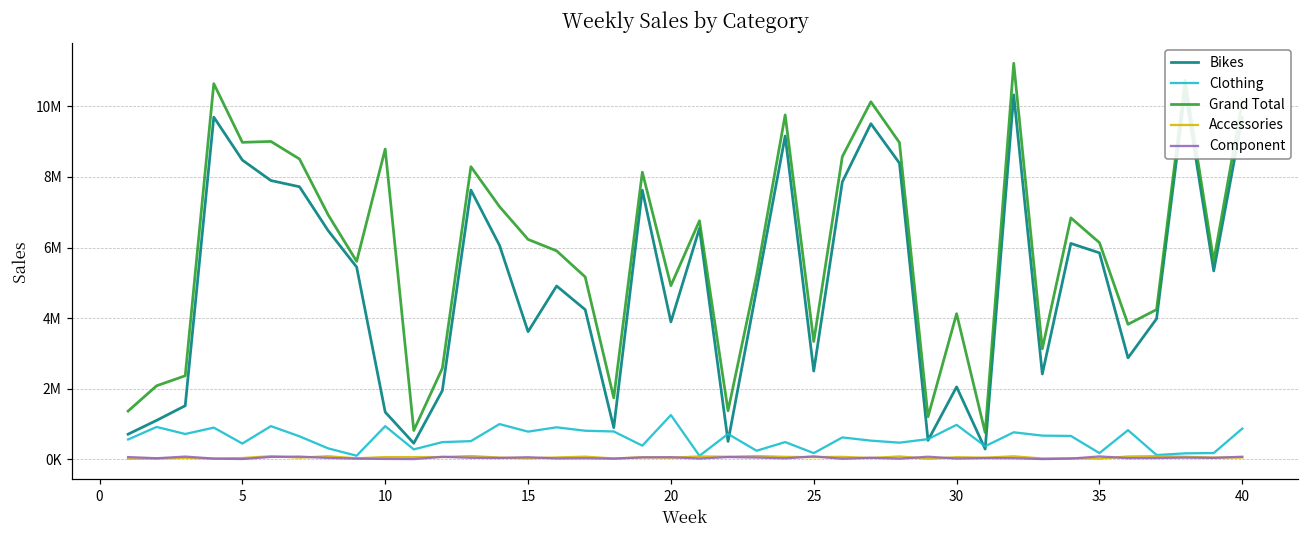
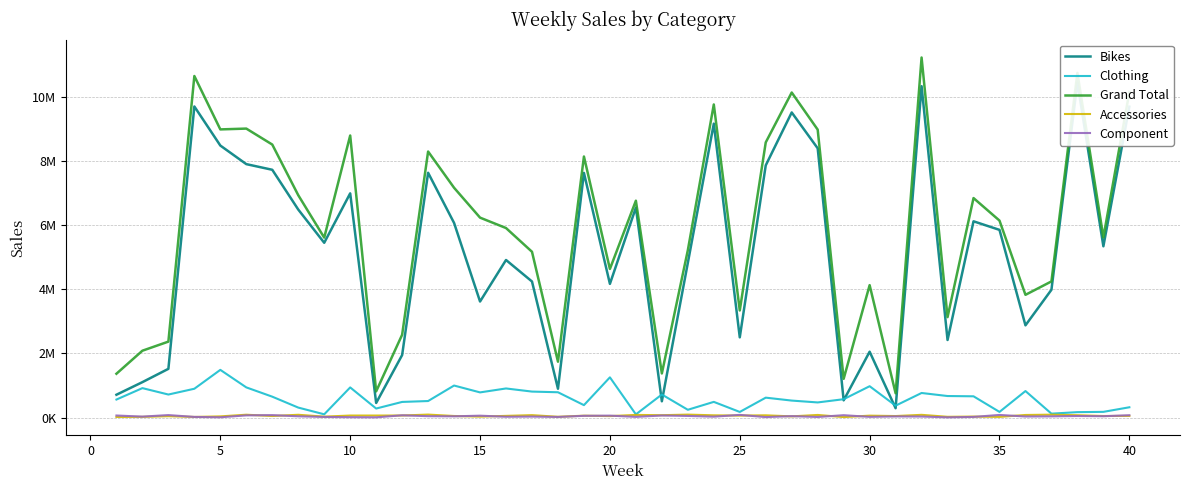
  {
    "Bikes": {
      "5": 8500000,
-     "10": 1300000,
+     "10": 7000000,
      "15": 3600000,
-     "20": 3900000,
+     "20": 4200000,
      "25": 2500000,
      "30": 2100000,
      "35": 5900000
    },
    "Clothing": {
-     "5": 500000,
+     "5": 1500000,
      "10": 900000,
      "15": 800000,
      "20": 1300000,
      "25": 200000,
      "30": 1000000,
      "35": 200000,
-     "40": 900000
+     "40": 300000
    },
    "Grand Total": {
      "5": 9000000,
      "10": 8800000,
      "15": 6200000,
-     "20": 4900000,
+     "20": 4600000,
      "25": 3300000,
      "30": 4100000,
      "35": 6100000
    }
  }
